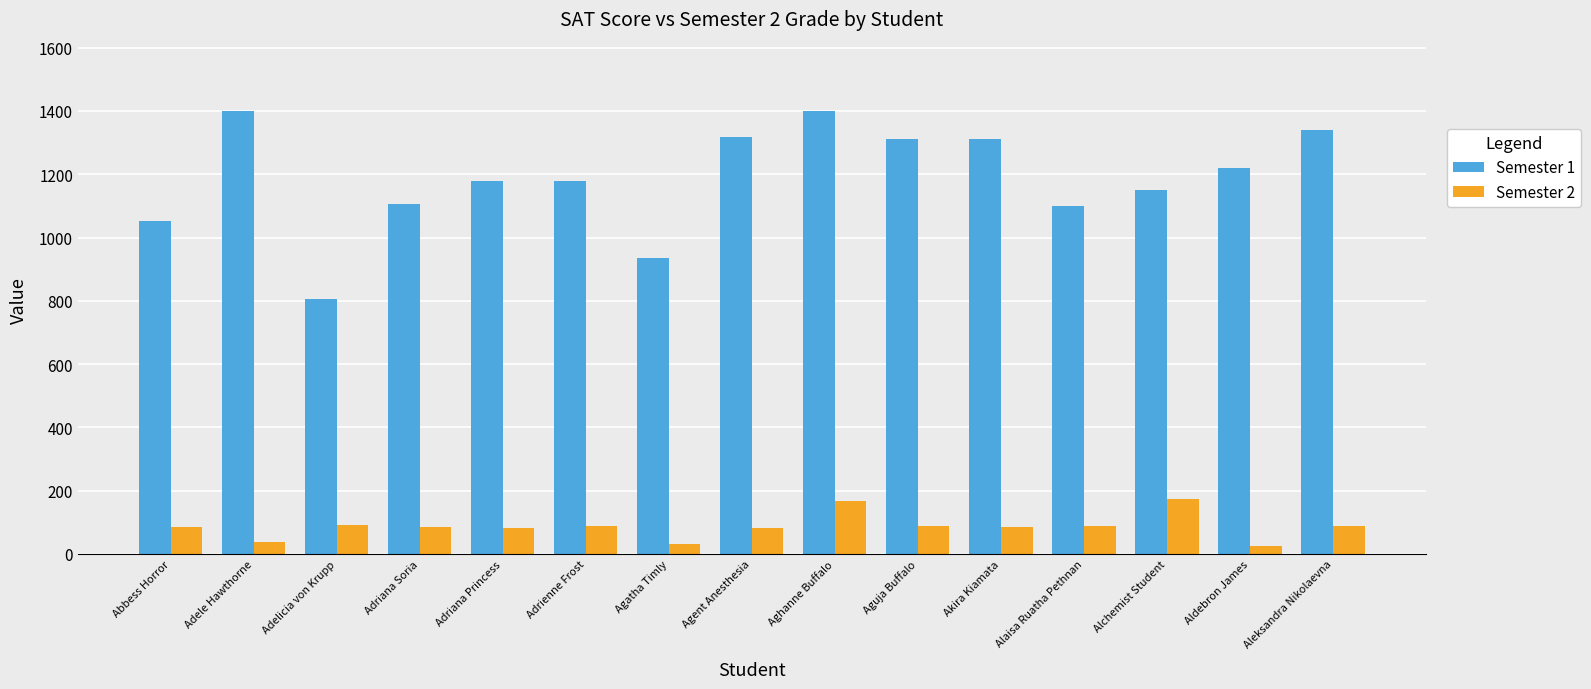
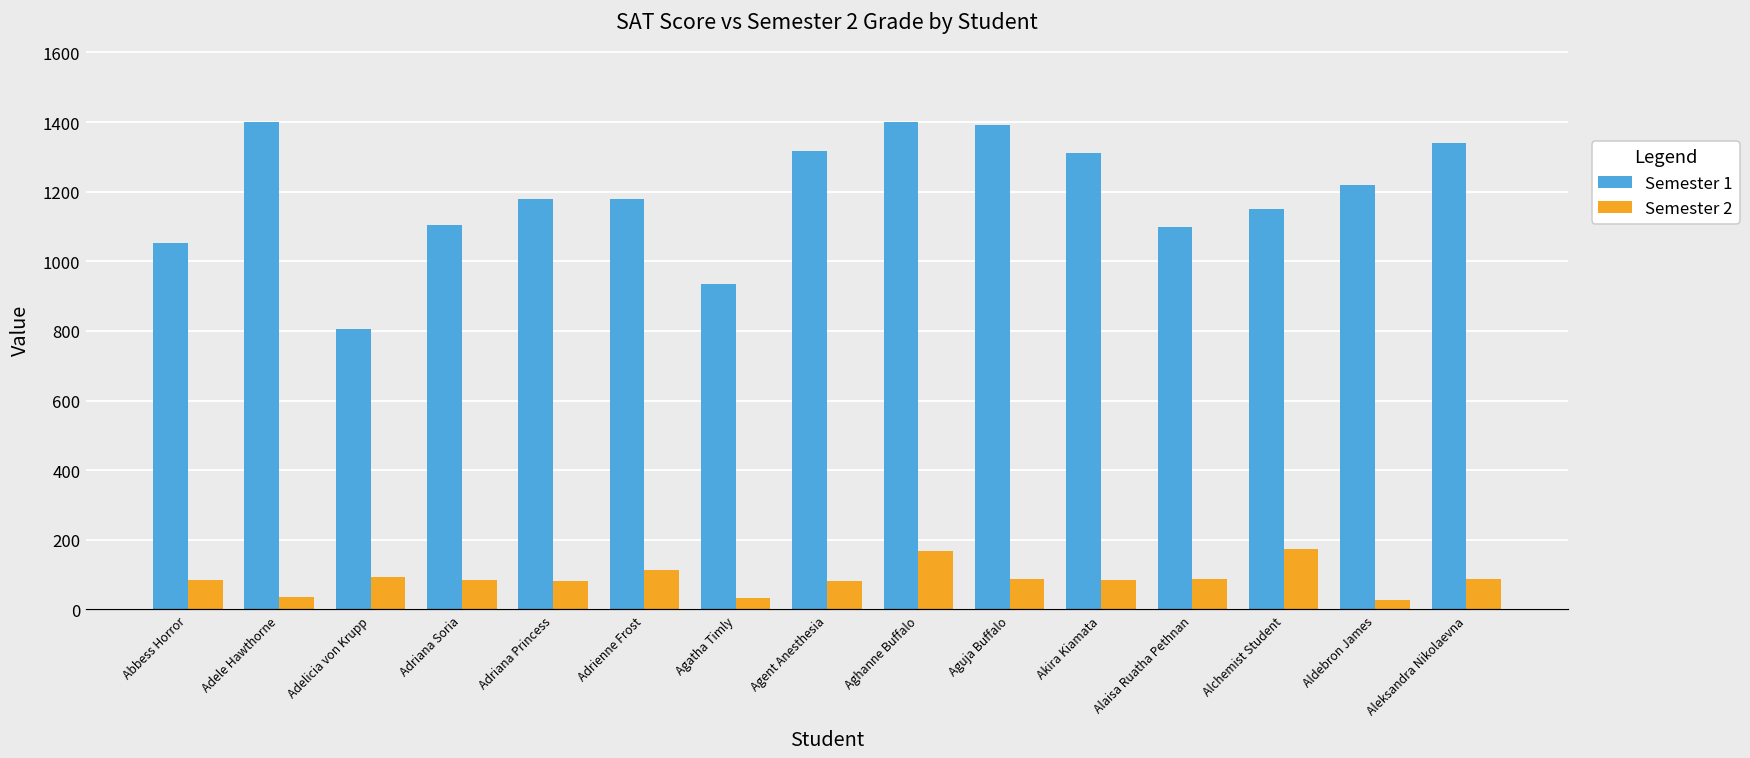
  {
    "Semester 1": {
      "Abbess Horror": 1050,
      "Adele Hawthorne": 1400,
      "Adelicia von Krupp": 810,
      "Adriana Soria": 1110,
      "Adriana Princess": 1180,
      "Adrienne Frost": 1180,
      "Agatha Timly": 930,
      "Agent Anesthesia": 1320,
      "Aghanne Buffalo": 1400,
-     "Aguja Buffalo": 1310,
+     "Aguja Buffalo": 1390,
      "Akira Kiamata": 1310,
      "Alaisa Ruatha Pethnan": 1100,
      "Alchemist Student": 1150,
      "Aldebron James": 1220,
      "Aleksandra Nikolaevna": 1340
    },
    "Semester 2": {
      "Abbess Horror": 90,
      "Adele Hawthorne": 40,
      "Adelicia von Krupp": 90,
      "Adriana Soria": 90,
      "Adriana Princess": 80,
-     "Adrienne Frost": 90,
+     "Adrienne Frost": 110,
      "Agatha Timly": 30,
      "Agent Anesthesia": 80,
      "Aghanne Buffalo": 170,
      "Aguja Buffalo": 90,
      "Akira Kiamata": 90,
      "Alaisa Ruatha Pethnan": 90,
      "Alchemist Student": 170,
      "Aldebron James": 30,
      "Aleksandra Nikolaevna": 90
    }
  }
